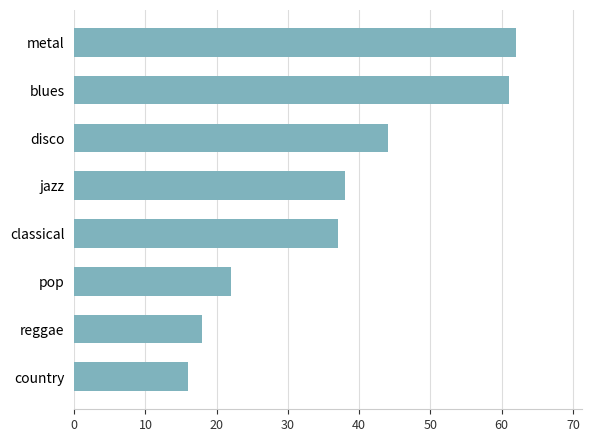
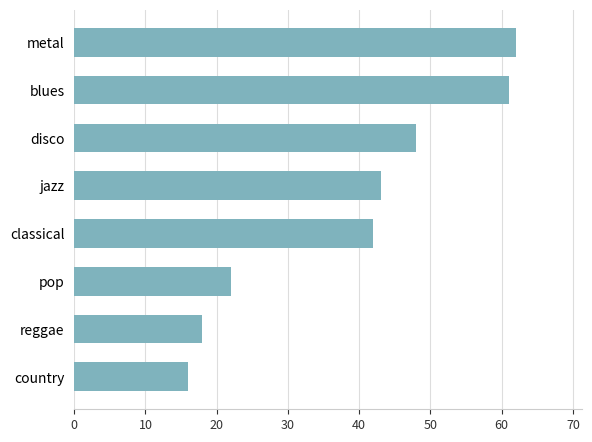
  {
    "metal": 62,
    "blues": 61,
-   "disco": 44,
-   "jazz": 38,
-   "classical": 37,
+   "disco": 48,
+   "jazz": 43,
+   "classical": 42,
    "pop": 22,
    "reggae": 18,
    "country": 16
  }
